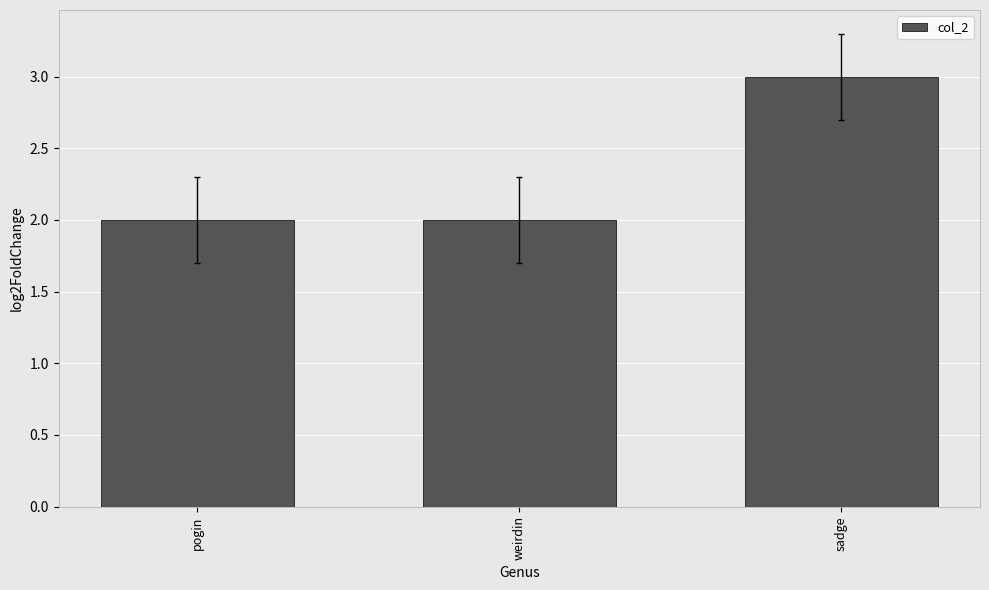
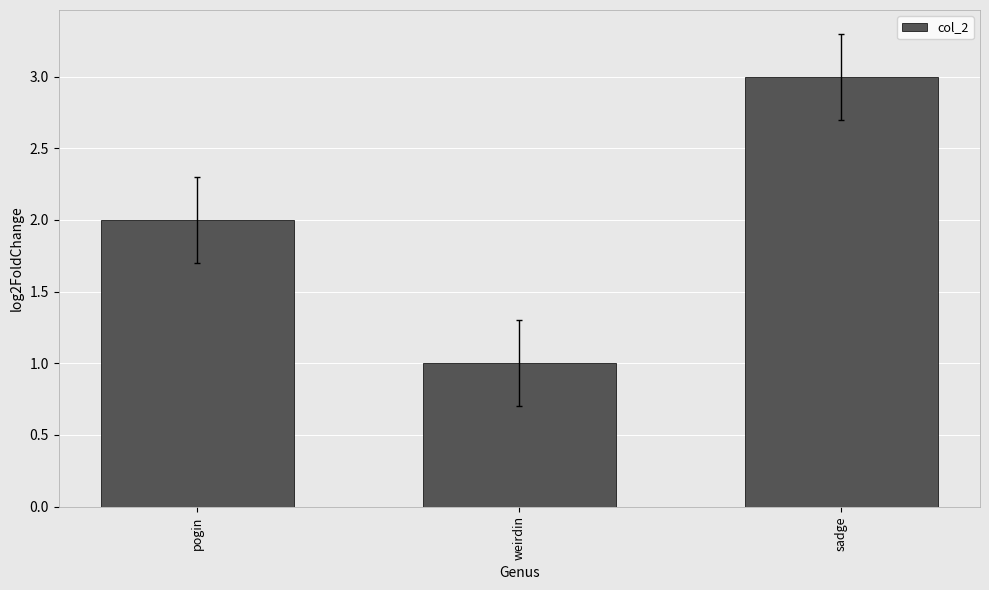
  {
    "col_2": {
      "pogin": 2,
-     "weirdin": 2,
+     "weirdin": 1,
      "sadge": 3
    }
  }
